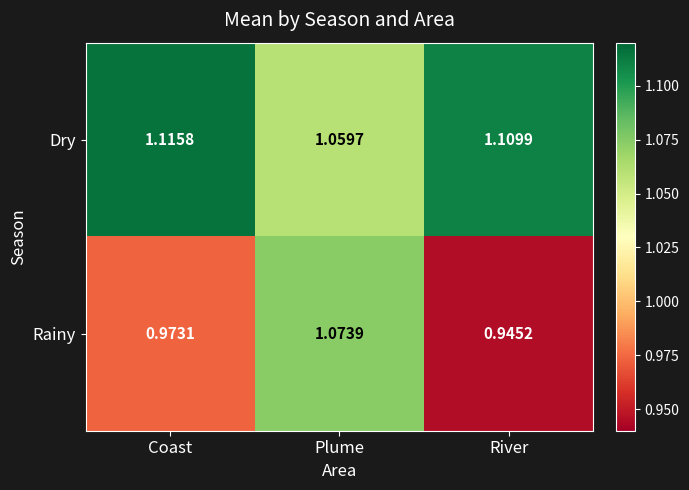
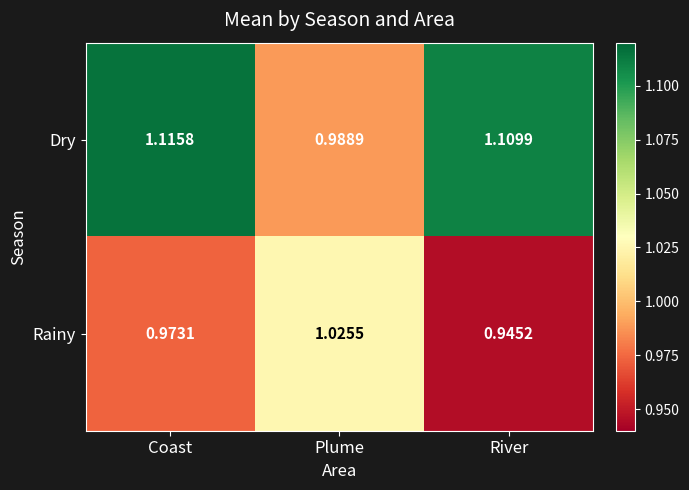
  {
    "Dry": {
      "Coast": 1.1158,
-     "Plume": 1.0597,
+     "Plume": 0.9889,
      "River": 1.1099
    },
    "Rainy": {
      "Coast": 0.9731,
-     "Plume": 1.0739,
+     "Plume": 1.0255,
      "River": 0.9452
    }
  }
